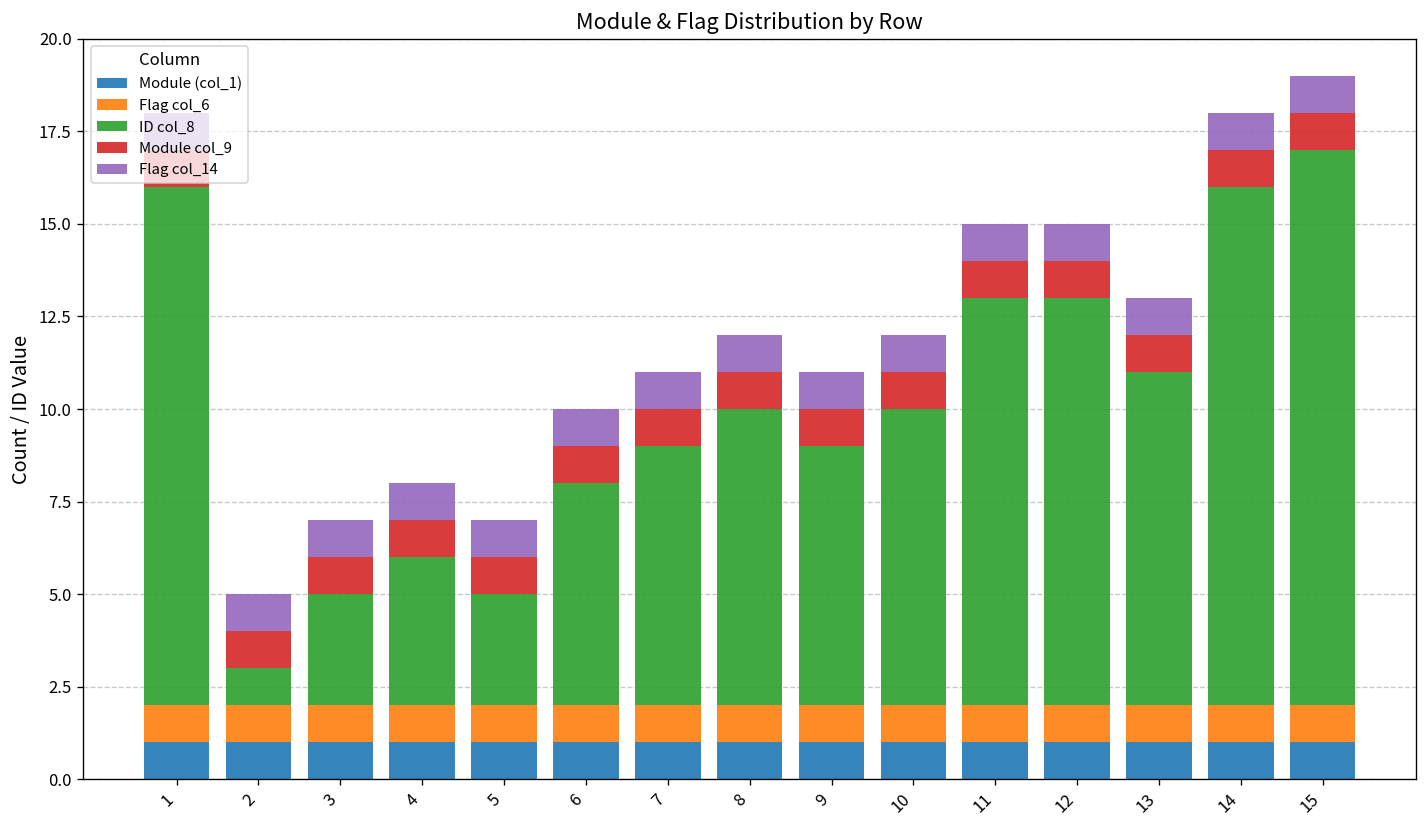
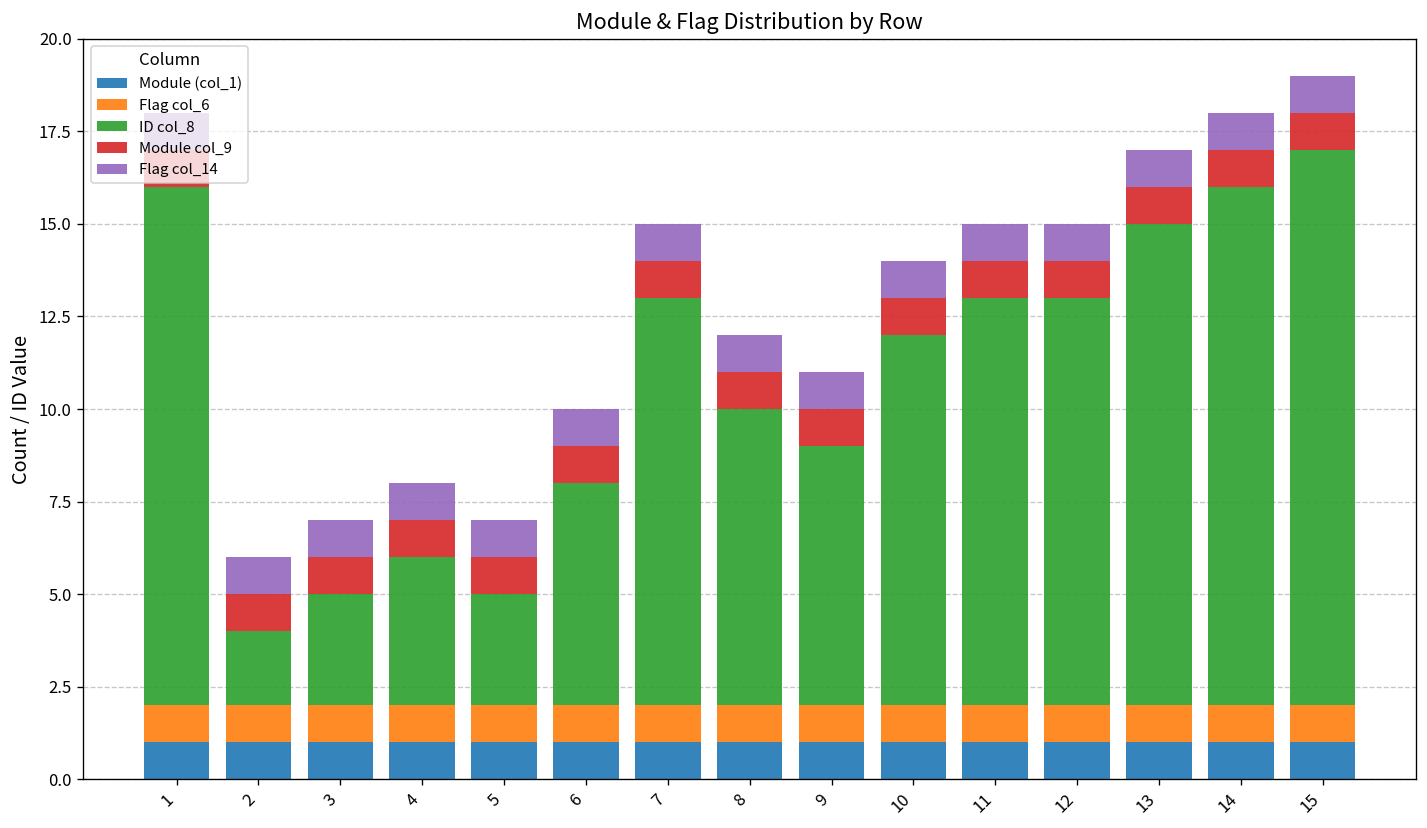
  {
    "Module (col_1)": {
      "1": 1,
      "2": 1,
      "3": 1,
      "4": 1,
      "5": 1,
      "6": 1,
      "7": 1,
      "8": 1,
      "9": 1,
      "10": 1,
      "11": 1,
      "12": 1,
      "13": 1,
      "14": 1,
      "15": 1
    },
    "Flag col_6": {
      "1": 1,
      "2": 1,
      "3": 1,
      "4": 1,
      "5": 1,
      "6": 1,
      "7": 1,
      "8": 1,
      "9": 1,
      "10": 1,
      "11": 1,
      "12": 1,
      "13": 1,
      "14": 1,
      "15": 1
    },
    "ID col_8": {
-     "2": 1,
+     "2": 2,
      "3": 3,
      "4": 4,
      "5": 3,
      "6": 6,
-     "7": 7,
+     "7": 11,
      "8": 8,
      "9": 7,
-     "10": 8,
+     "10": 10,
      "11": 11,
      "12": 11,
-     "13": 9,
+     "13": 13,
      "14": 14,
      "15": 15
    },
    "Module col_9": {
      "2": 1,
      "3": 1,
      "4": 1,
      "5": 1,
      "6": 1,
      "7": 1,
      "8": 1,
      "9": 1,
      "10": 1,
      "11": 1,
      "12": 1,
      "13": 1,
      "14": 1,
      "15": 1
    },
    "Flag col_14": {
      "2": 1,
      "3": 1,
      "4": 1,
      "5": 1,
      "6": 1,
      "7": 1,
      "8": 1,
      "9": 1,
      "10": 1,
      "11": 1,
      "12": 1,
      "13": 1,
      "14": 1,
      "15": 1
    }
  }
